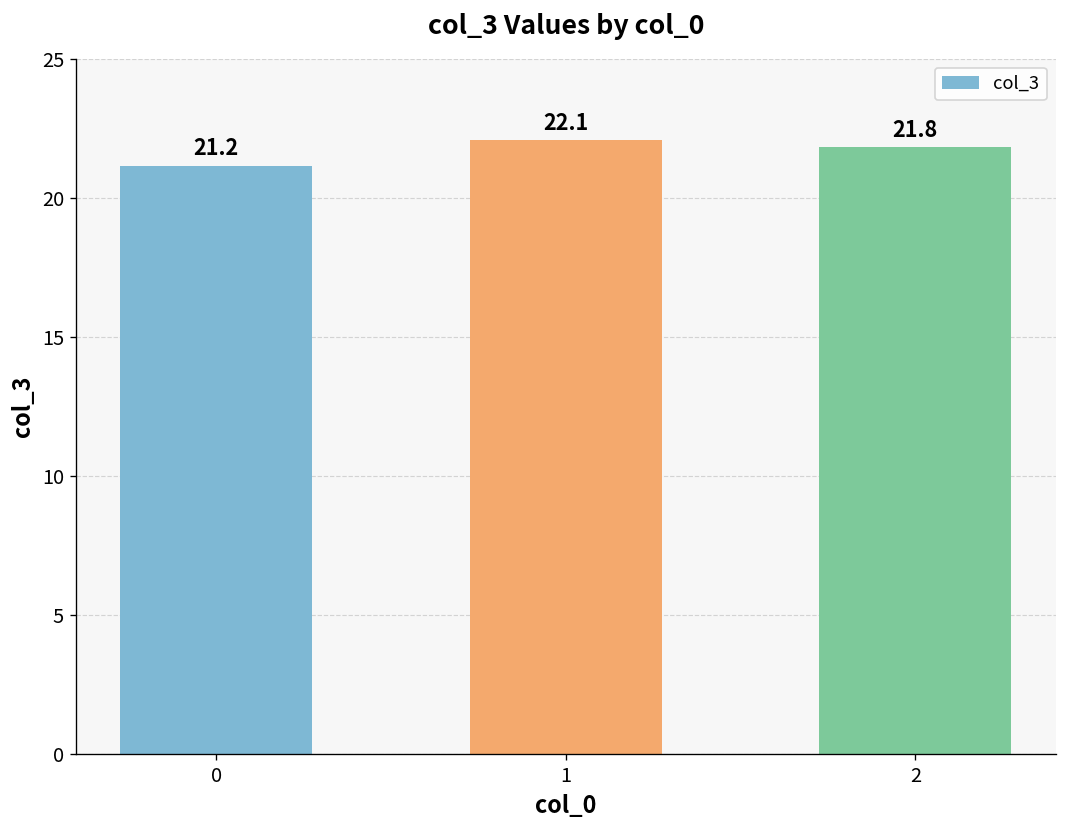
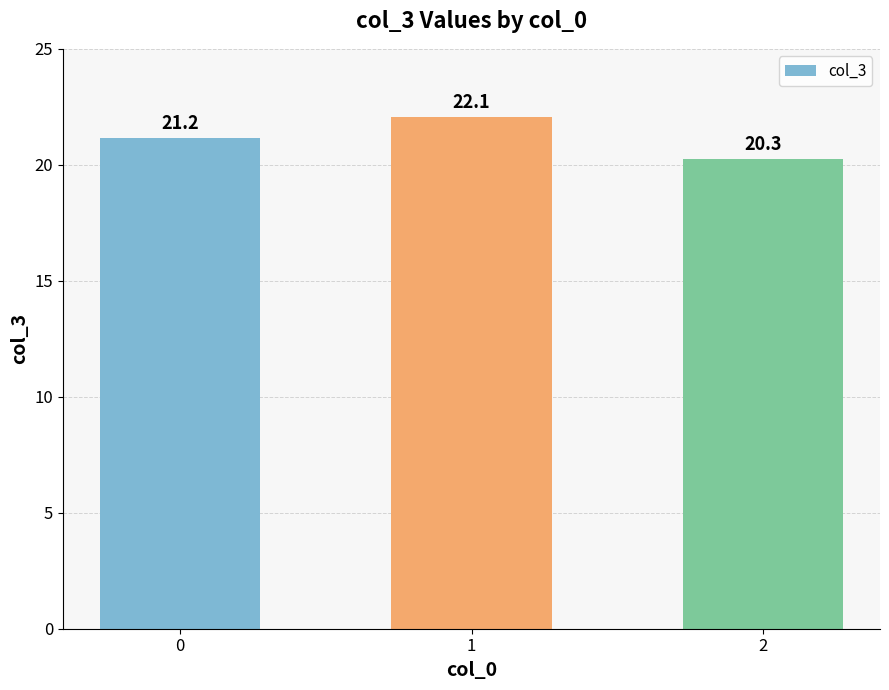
  {
    "0": 21.2,
    "1": 22.1,
-   "2": 21.8
+   "2": 20.3
  }
